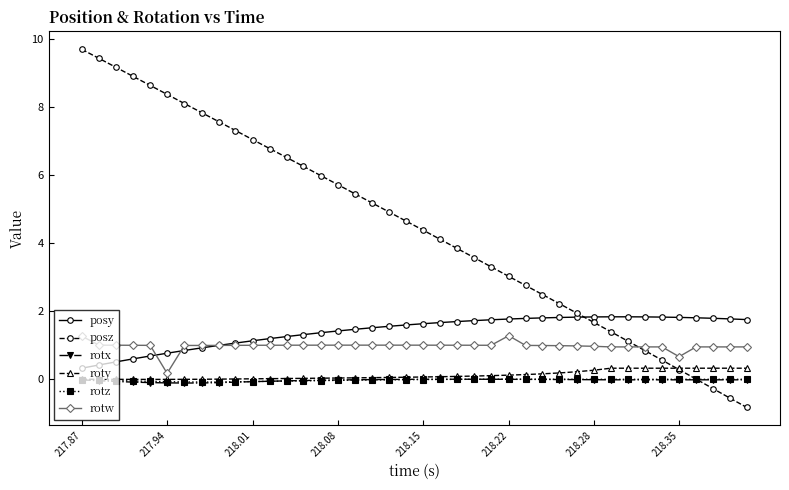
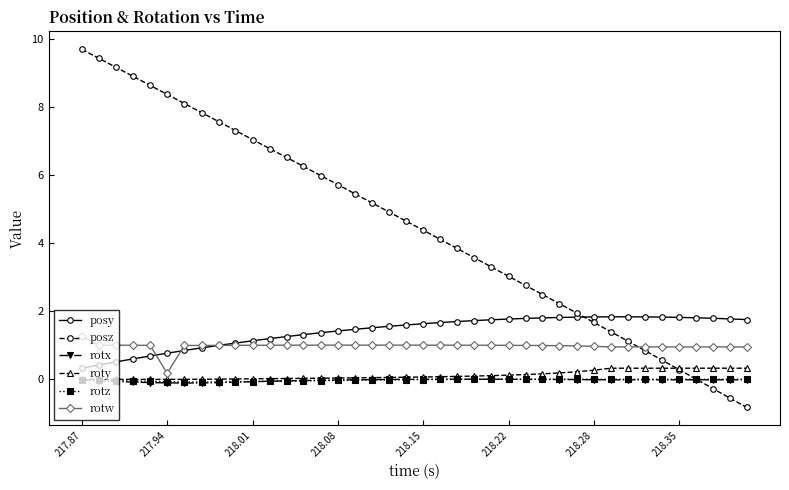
  {
    "rotw": {
      "217.94": 0.2,
      "218.01": 1.0,
      "218.08": 1.0,
      "218.15": 1.0,
-     "218.22": 1.3,
+     "218.22": 1.0,
      "218.28": 1.0,
-     "218.35": 0.7
+     "218.35": 0.9
    }
  }
